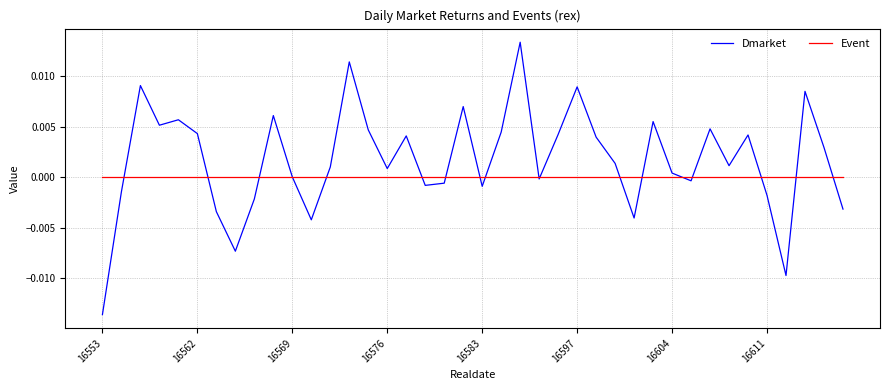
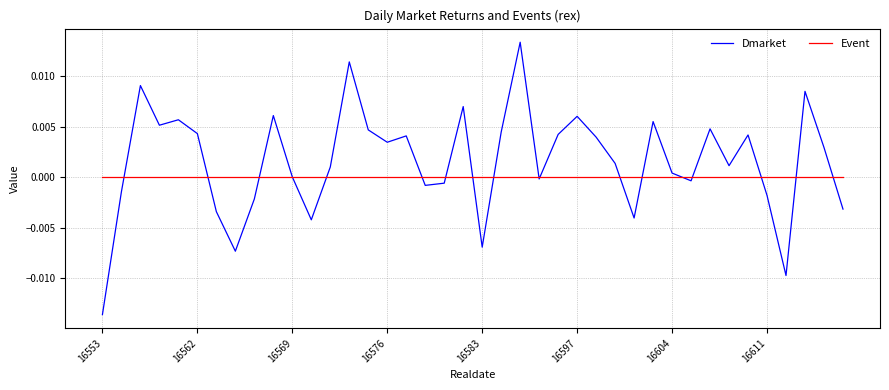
  {
    "Dmarket": {
      "16553": -0.0136,
      "16562": 0.0043,
-     "16576": 0.0009,
-     "16583": -0.0009,
-     "16597": 0.0090,
+     "16576": 0.0035,
+     "16583": -0.0069,
+     "16597": 0.0060,
      "16604": 0.0004,
      "16611": -0.0018
    },
    "Event": {
      "16553": 0.0000,
      "16562": 0.0000,
      "16576": 0.0000,
      "16583": 0.0000,
      "16597": 0.0000,
      "16604": 0.0000,
      "16611": 0.0000
    }
  }
